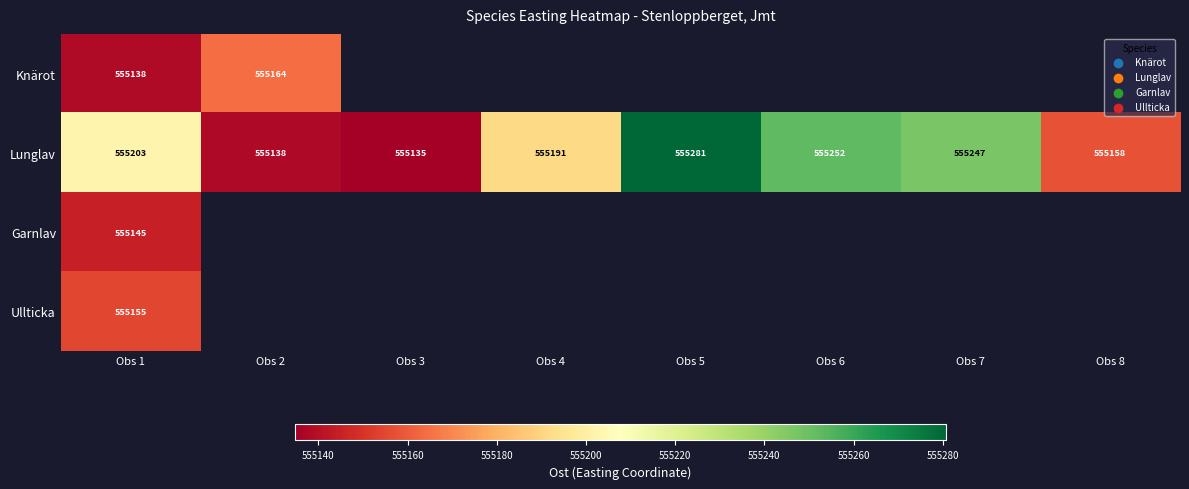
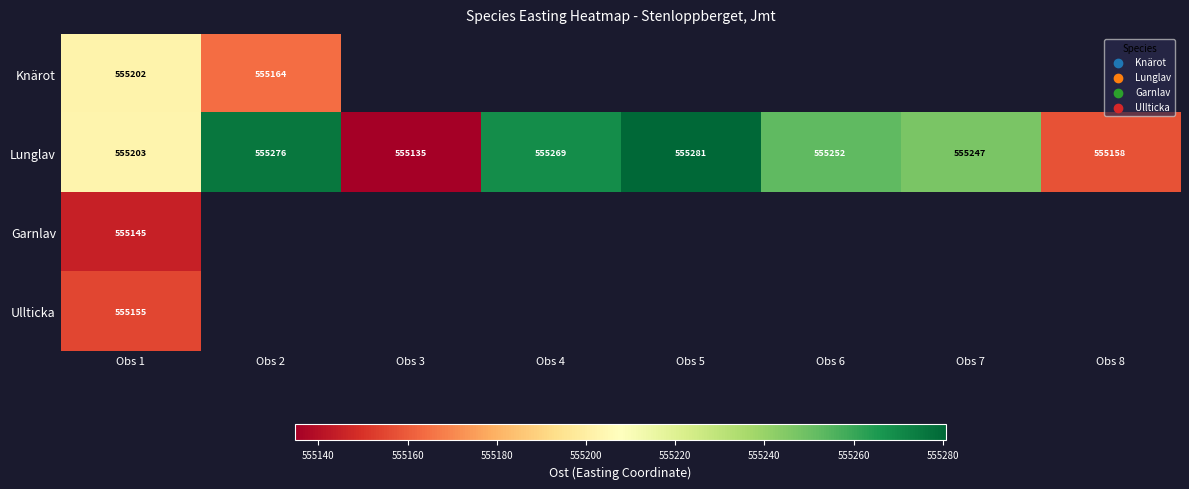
  {
    "Knärot": {
-     "Obs 1": 555138,
+     "Obs 1": 555202,
      "Obs 2": 555164
    },
    "Lunglav": {
      "Obs 1": 555203,
-     "Obs 2": 555138,
+     "Obs 2": 555276,
      "Obs 3": 555135,
-     "Obs 4": 555191,
+     "Obs 4": 555269,
      "Obs 5": 555281,
      "Obs 6": 555252,
      "Obs 7": 555247,
      "Obs 8": 555158
    },
    "Garnlav": {
      "Obs 1": 555145
    },
    "Ullticka": {
      "Obs 1": 555155
    }
  }
